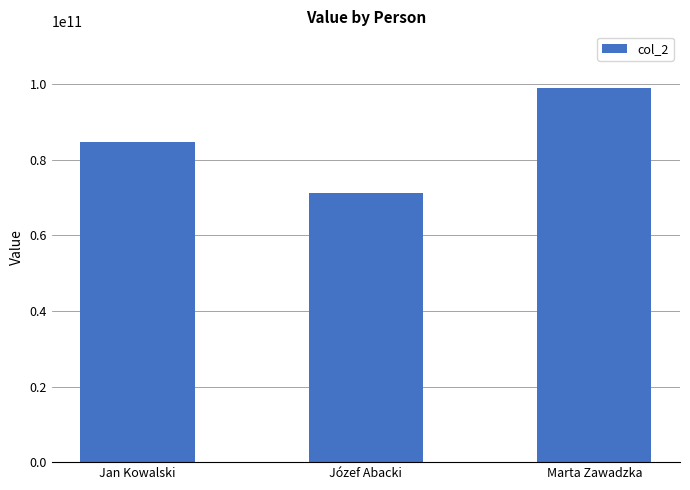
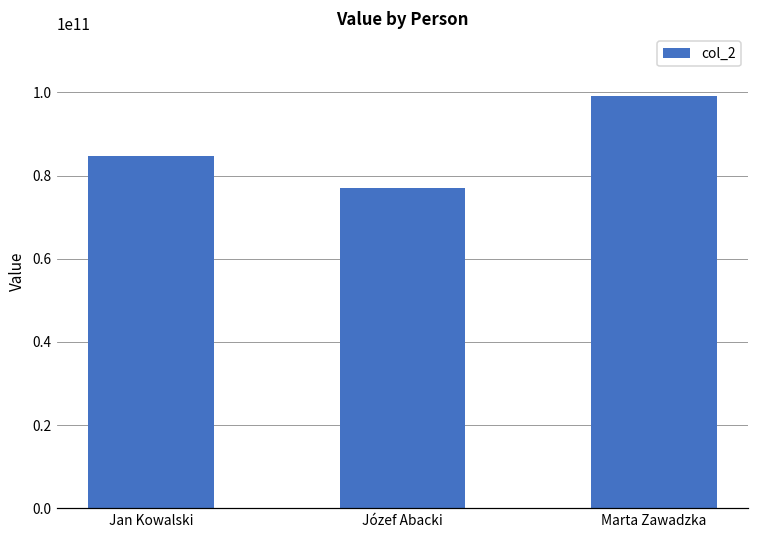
  {
    "Jan Kowalski": 85000000000,
-   "Józef Abacki": 71000000000,
+   "Józef Abacki": 77000000000,
    "Marta Zawadzka": 99000000000
  }
